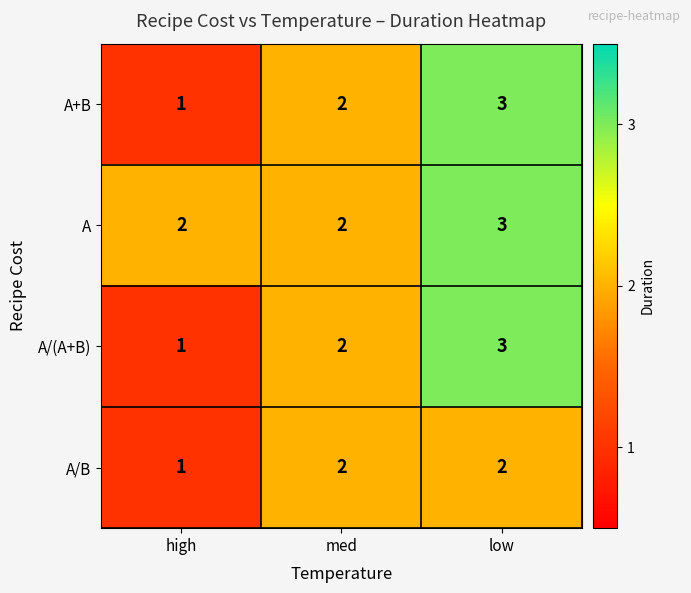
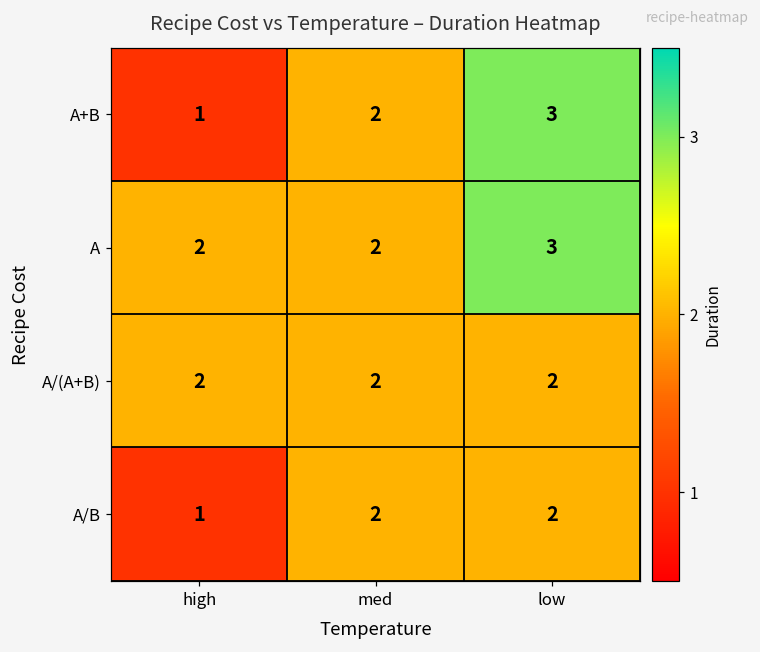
  {
    "A+B": {
      "high": 1,
      "med": 2,
      "low": 3
    },
    "A": {
      "high": 2,
      "med": 2,
      "low": 3
    },
    "A/(A+B)": {
-     "high": 1,
+     "high": 2,
      "med": 2,
-     "low": 3
+     "low": 2
    },
    "A/B": {
      "high": 1,
      "med": 2,
      "low": 2
    }
  }
